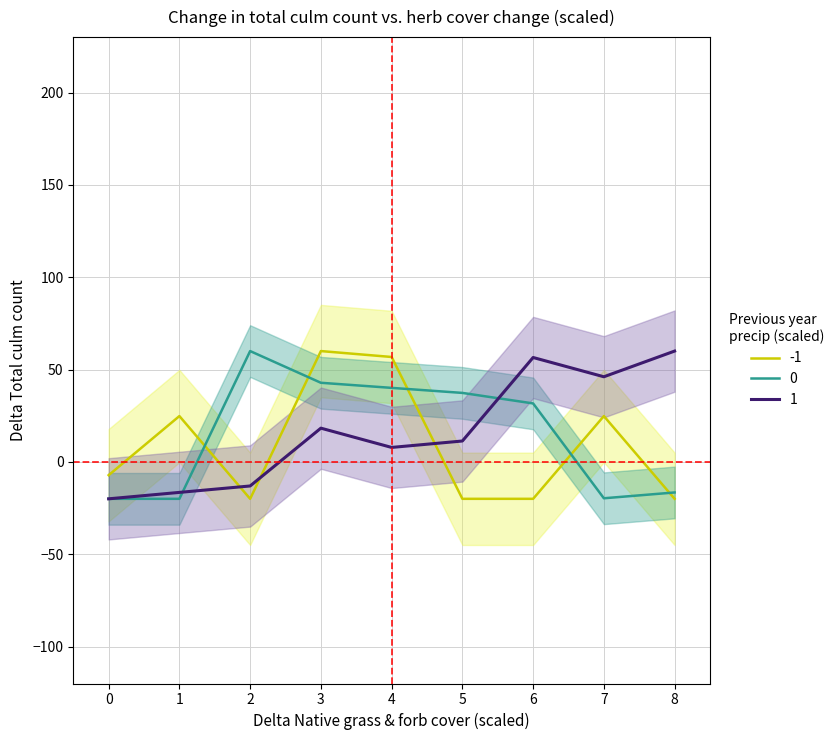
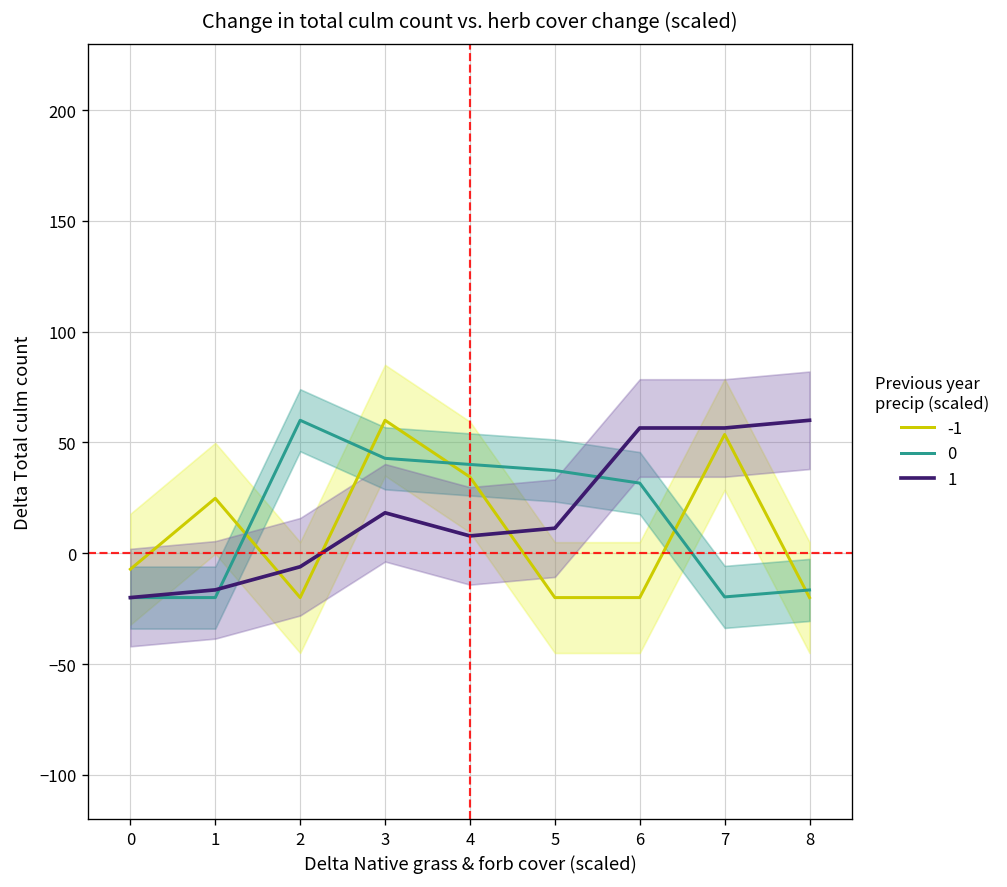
  {
    "-1": {
      "1": 25,
      "2": -20,
      "3": 60,
-     "4": 57,
+     "4": 34,
      "5": -20,
      "6": -20,
-     "7": 25,
+     "7": 54,
      "8": -20
    },
    "1": {
      "1": -17,
-     "2": -13,
+     "2": -6,
      "3": 18,
      "4": 8,
      "5": 11,
      "6": 57,
-     "7": 46,
+     "7": 57,
      "8": 60
    }
  }
